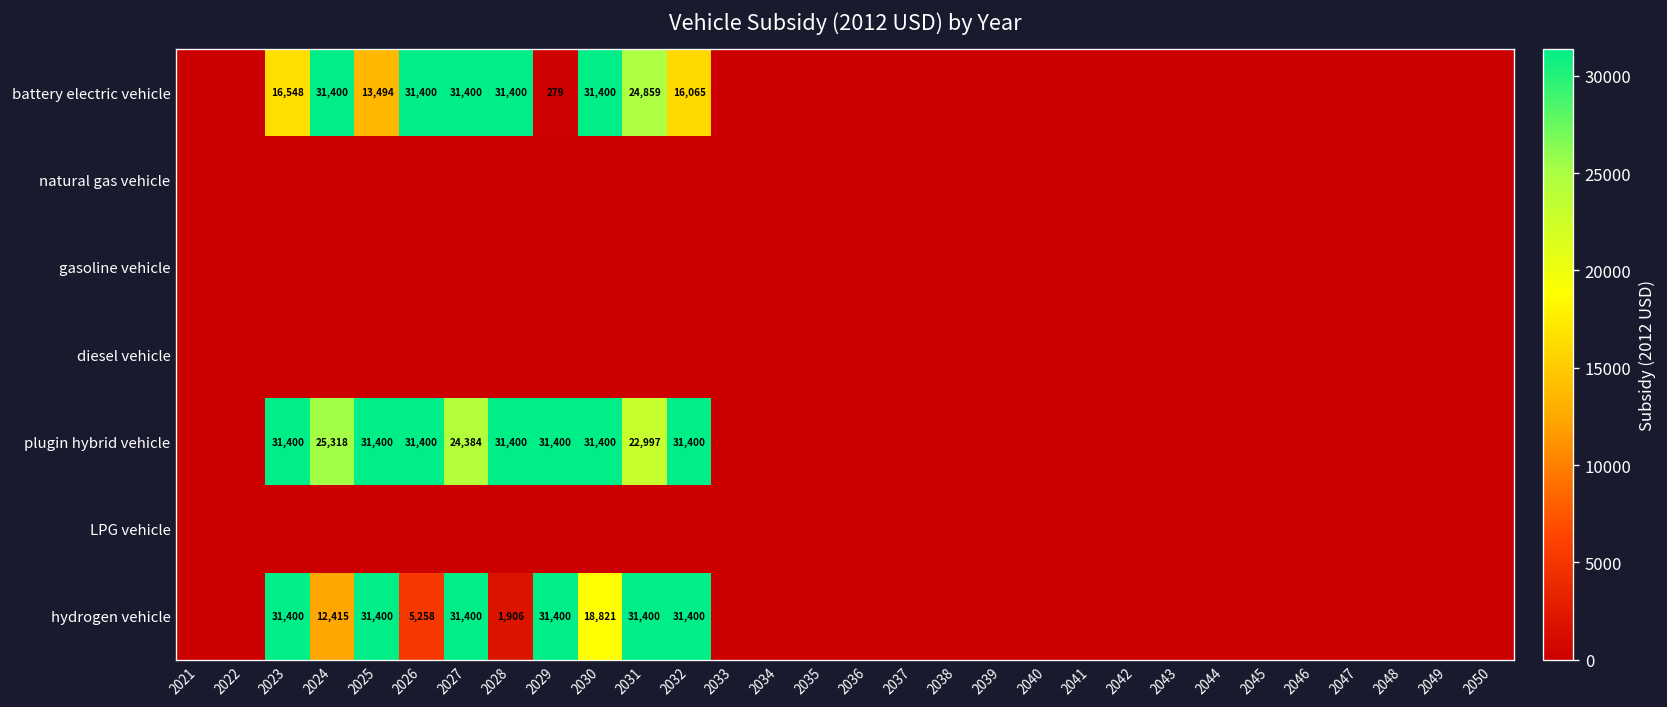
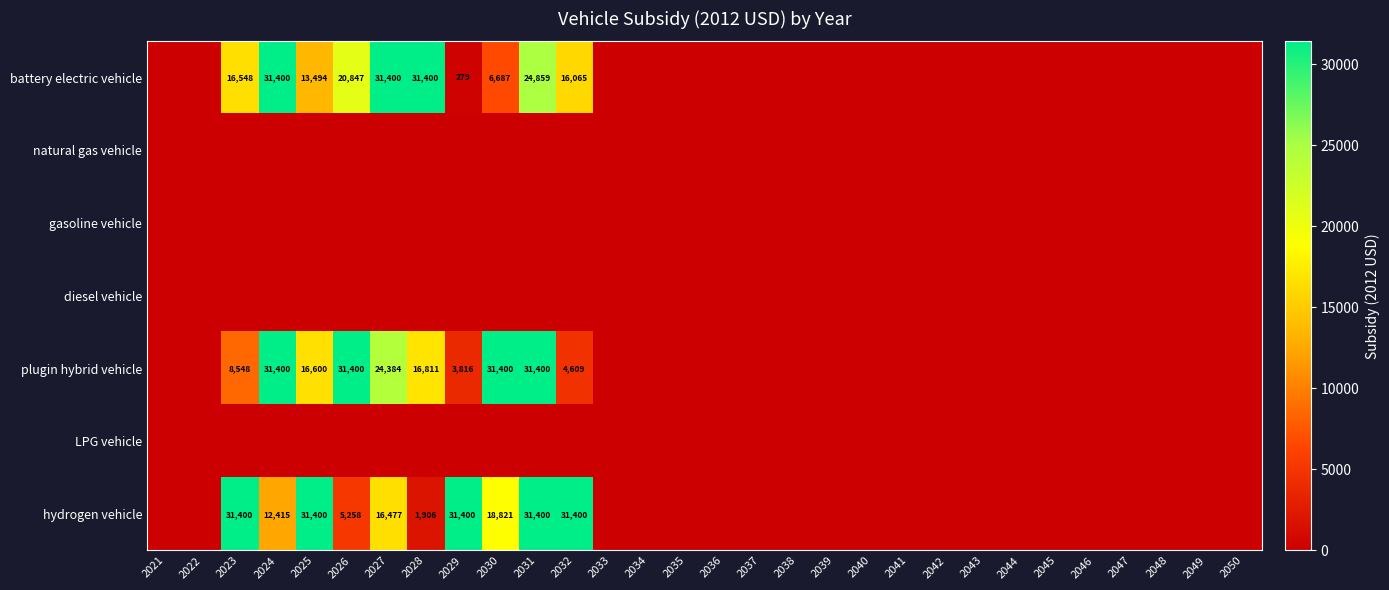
  {
    "battery electric vehicle": {
      "2023": "16,548",
      "2024": "31,400",
      "2025": "13,494",
-     "2026": "31,400",
+     "2026": "20,847",
      "2027": "31,400",
      "2028": "31,400",
      "2029": "279",
-     "2030": "31,400",
+     "2030": "6,687",
      "2031": "24,859",
      "2032": "16,065"
    },
    "plugin hybrid vehicle": {
-     "2023": "31,400",
-     "2024": "25,318",
-     "2025": "31,400",
+     "2023": "8,548",
+     "2024": "31,400",
+     "2025": "16,600",
      "2026": "31,400",
      "2027": "24,384",
-     "2028": "31,400",
-     "2029": "31,400",
+     "2028": "16,811",
+     "2029": "3,816",
      "2030": "31,400",
-     "2031": "22,997",
-     "2032": "31,400"
+     "2031": "31,400",
+     "2032": "4,609"
    },
    "hydrogen vehicle": {
      "2023": "31,400",
      "2024": "12,415",
      "2025": "31,400",
      "2026": "5,258",
-     "2027": "31,400",
+     "2027": "16,477",
      "2028": "1,906",
      "2029": "31,400",
      "2030": "18,821",
      "2031": "31,400",
      "2032": "31,400"
    }
  }
